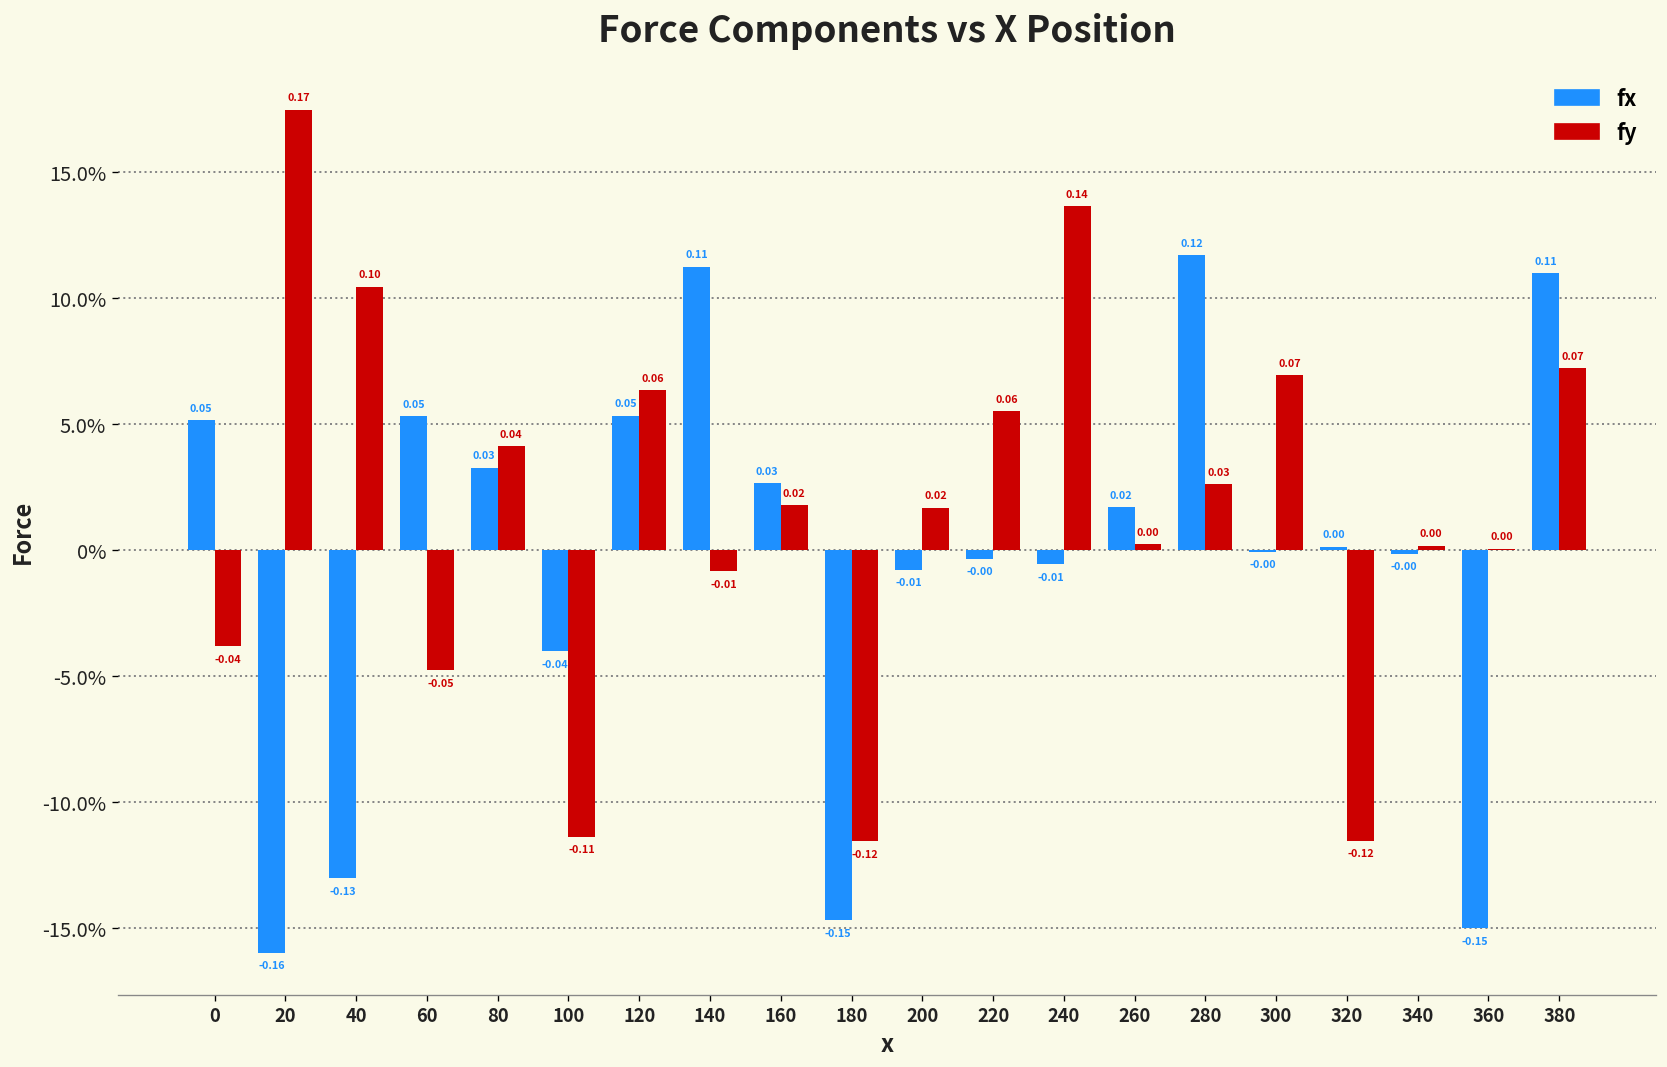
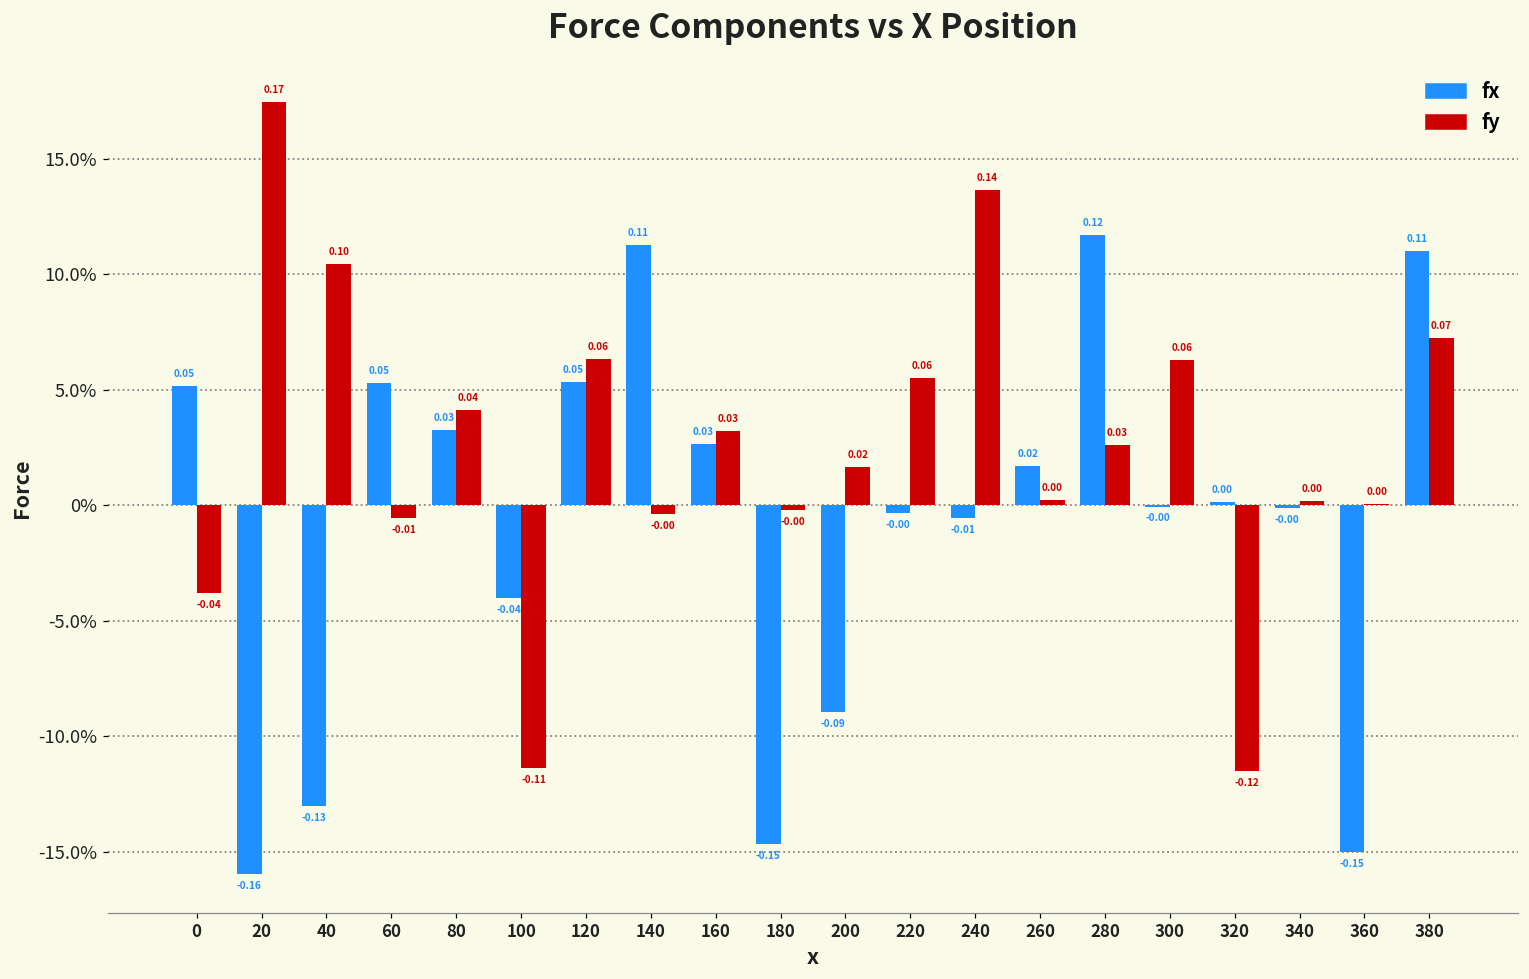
  {
    "fx": {
      "0": 0.05,
      "20": -0.16,
      "40": -0.13,
      "60": 0.05,
      "80": 0.03,
      "100": -0.04,
      "120": 0.05,
      "140": 0.11,
      "160": 0.03,
      "180": -0.15,
-     "200": -0.01,
+     "200": -0.09,
      "220": -0.00,
      "240": -0.01,
      "260": 0.02,
      "280": 0.12,
      "300": -0.00,
      "320": 0.00,
      "340": -0.00,
      "360": -0.15,
      "380": 0.11
    },
    "fy": {
      "0": -0.04,
      "20": 0.17,
      "40": 0.10,
-     "60": -0.05,
+     "60": -0.01,
      "80": 0.04,
      "100": -0.11,
      "120": 0.06,
-     "140": -0.01,
-     "160": 0.02,
-     "180": -0.12,
+     "140": -0.00,
+     "160": 0.03,
+     "180": -0.00,
      "200": 0.02,
      "220": 0.06,
      "240": 0.14,
      "260": 0.00,
      "280": 0.03,
-     "300": 0.07,
+     "300": 0.06,
      "320": -0.12,
      "340": 0.00,
      "360": 0.00,
      "380": 0.07
    }
  }
